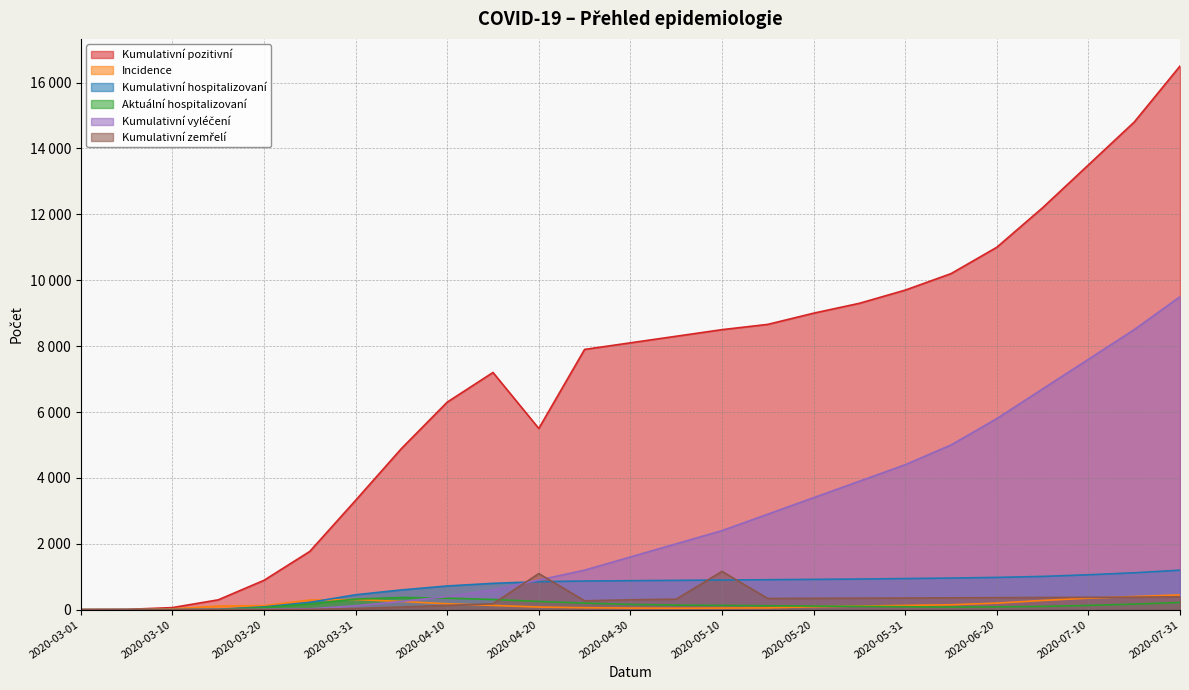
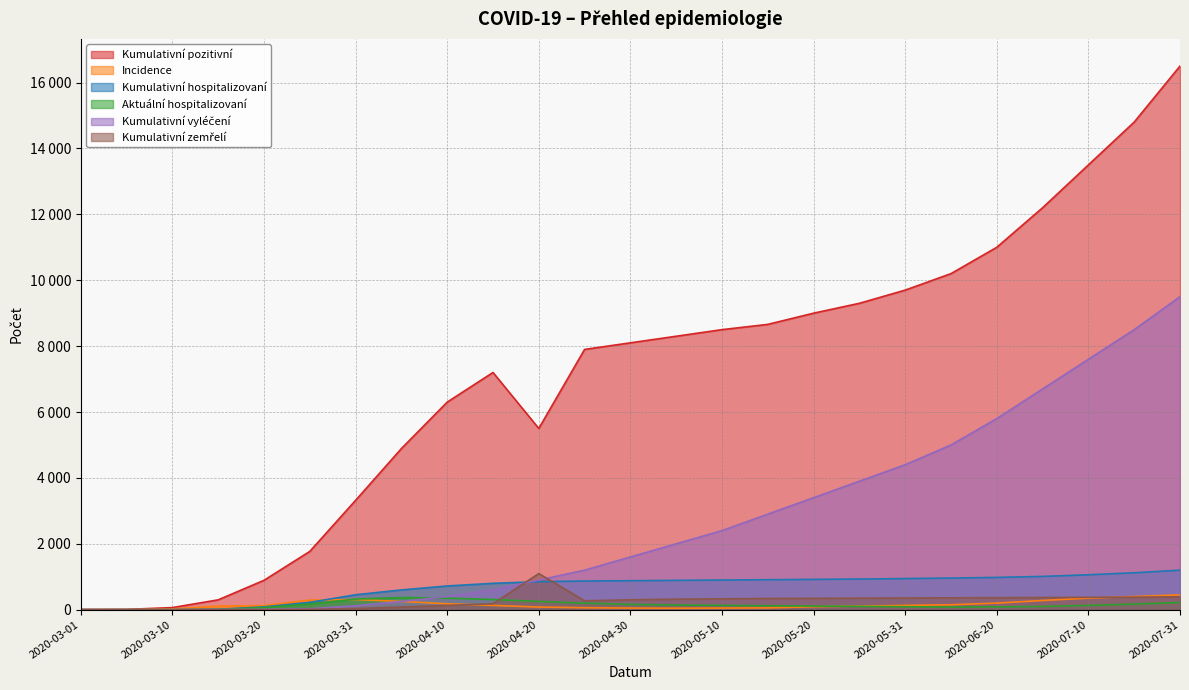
  {
    "Kumulativní pozitivní": {
      "2020-03-20": 900,
      "2020-03-31": 3300,
      "2020-04-10": 6300,
      "2020-04-20": 5500,
      "2020-04-30": 8100,
      "2020-05-10": 8500,
      "2020-05-20": 9000,
      "2020-05-31": 9700,
      "2020-06-20": 11000,
      "2020-07-10": 13500,
      "2020-07-31": 16500
    },
    "Incidence": {
      "2020-04-20": 100,
      "2020-04-30": 100,
      "2020-05-10": 100,
      "2020-06-20": 200
    },
    "Kumulativní hospitalizovaní": {
      "2020-03-31": 500,
      "2020-04-10": 700,
      "2020-04-30": 900,
      "2020-05-10": 900,
      "2020-05-20": 900,
      "2020-05-31": 900,
      "2020-06-20": 1000,
      "2020-07-10": 1100,
      "2020-07-31": 1200
    },
    "Aktuální hospitalizovaní": {
      "2020-04-20": 300,
      "2020-04-30": 200,
      "2020-05-10": 100,
      "2020-06-20": 100,
      "2020-07-10": 100,
      "2020-07-31": 200
    },
    "Kumulativní vyléčení": {
      "2020-03-31": 100,
      "2020-04-30": 1600,
      "2020-05-10": 2400,
      "2020-05-20": 3400,
      "2020-05-31": 4400,
      "2020-06-20": 5800,
      "2020-07-10": 7600,
      "2020-07-31": 9500
    },
    "Kumulativní zemřelí": {
      "2020-03-31": 0,
      "2020-04-20": 1100,
      "2020-04-30": 300,
-     "2020-05-10": 1200,
+     "2020-05-10": 300,
      "2020-05-20": 300,
      "2020-05-31": 400,
      "2020-06-20": 400
    }
  }
